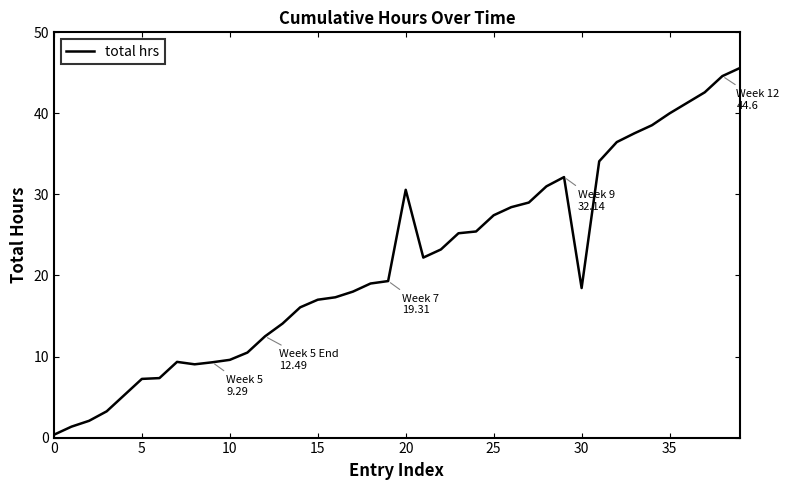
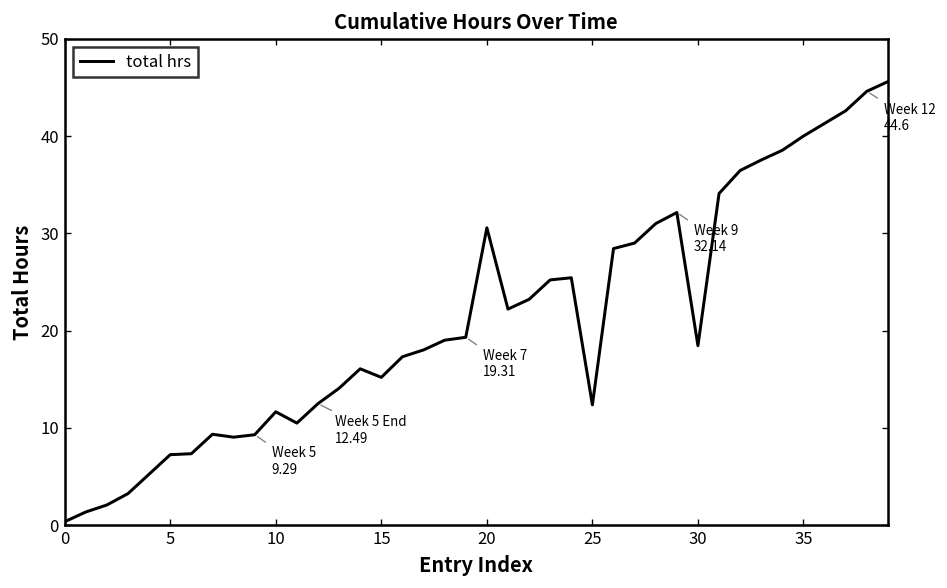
  {
    "0": 0,
    "5": 7,
-   "10": 10,
-   "15": 17,
+   "10": 12,
+   "15": 15,
    "20": 31,
-   "25": 27,
+   "25": 12,
    "30": 18,
    "35": 40
  }
